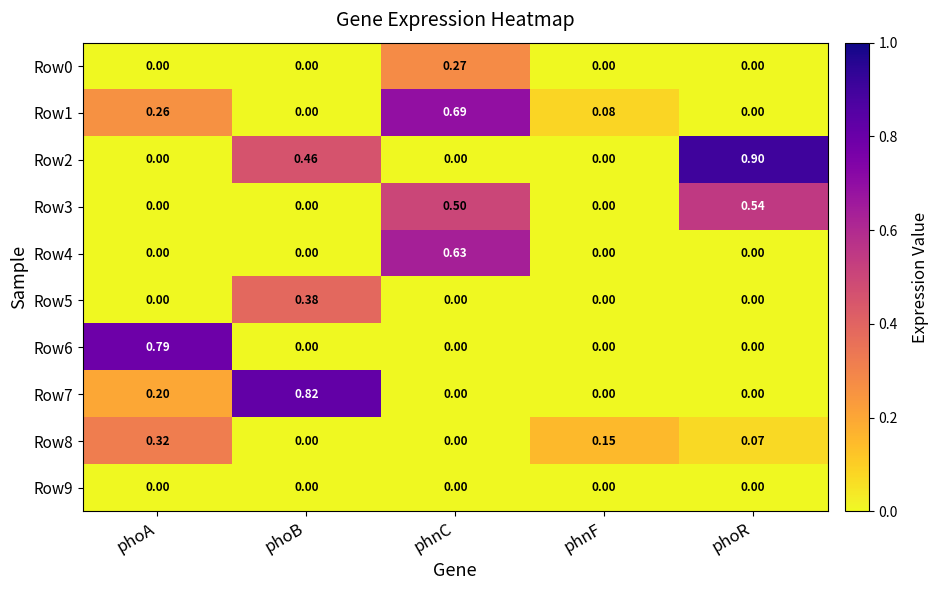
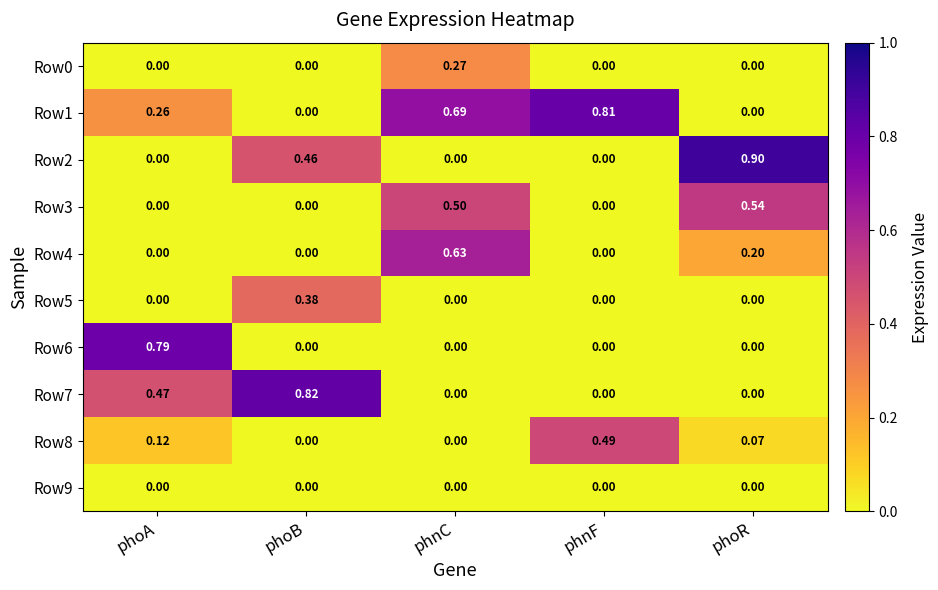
  {
    "Row0": {
      "phoA": 0.00,
      "phoB": 0.00,
      "phnC": 0.27,
      "phnF": 0.00,
      "phoR": 0.00
    },
    "Row1": {
      "phoA": 0.26,
      "phoB": 0.00,
      "phnC": 0.69,
-     "phnF": 0.08,
+     "phnF": 0.81,
      "phoR": 0.00
    },
    "Row2": {
      "phoA": 0.00,
      "phoB": 0.46,
      "phnC": 0.00,
      "phnF": 0.00,
      "phoR": 0.90
    },
    "Row3": {
      "phoA": 0.00,
      "phoB": 0.00,
      "phnC": 0.50,
      "phnF": 0.00,
      "phoR": 0.54
    },
    "Row4": {
      "phoA": 0.00,
      "phoB": 0.00,
      "phnC": 0.63,
      "phnF": 0.00,
-     "phoR": 0.00
+     "phoR": 0.20
    },
    "Row5": {
      "phoA": 0.00,
      "phoB": 0.38,
      "phnC": 0.00,
      "phnF": 0.00,
      "phoR": 0.00
    },
    "Row6": {
      "phoA": 0.79,
      "phoB": 0.00,
      "phnC": 0.00,
      "phnF": 0.00,
      "phoR": 0.00
    },
    "Row7": {
-     "phoA": 0.20,
+     "phoA": 0.47,
      "phoB": 0.82,
      "phnC": 0.00,
      "phnF": 0.00,
      "phoR": 0.00
    },
    "Row8": {
-     "phoA": 0.32,
+     "phoA": 0.12,
      "phoB": 0.00,
      "phnC": 0.00,
-     "phnF": 0.15,
+     "phnF": 0.49,
      "phoR": 0.07
    },
    "Row9": {
      "phoA": 0.00,
      "phoB": 0.00,
      "phnC": 0.00,
      "phnF": 0.00,
      "phoR": 0.00
    }
  }
